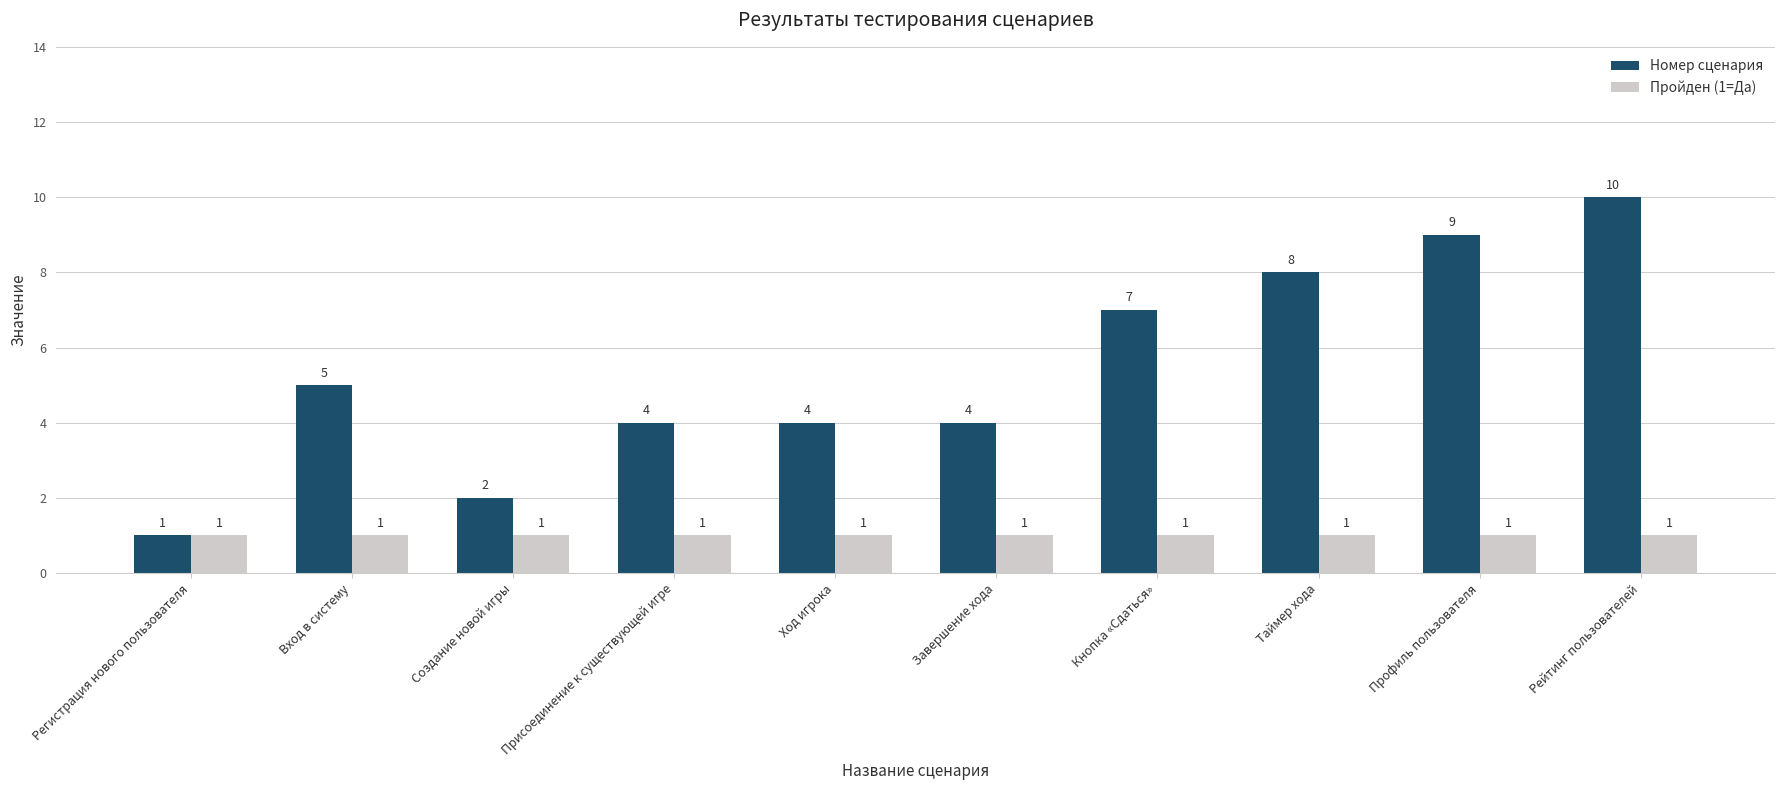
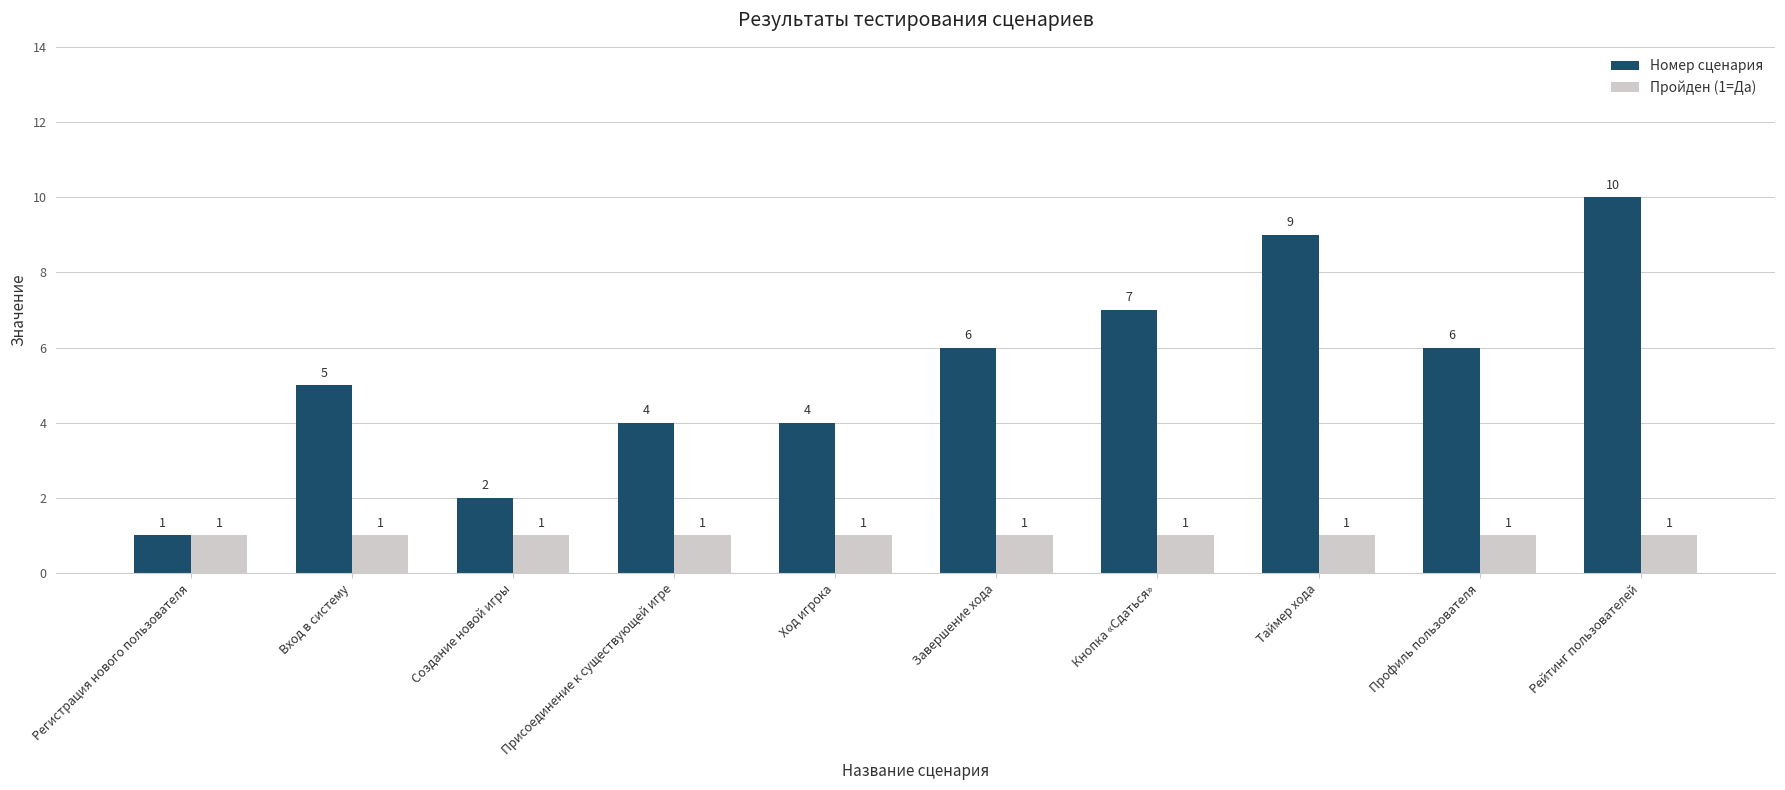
  {
    "Номер сценария": {
      "Регистрация нового пользователя": 1,
      "Вход в систему": 5,
      "Создание новой игры": 2,
      "Присоединение к существующей игре": 4,
      "Ход игрока": 4,
-     "Завершение хода": 4,
+     "Завершение хода": 6,
      "Кнопка «Сдаться»": 7,
-     "Таймер хода": 8,
-     "Профиль пользователя": 9,
+     "Таймер хода": 9,
+     "Профиль пользователя": 6,
      "Рейтинг пользователей": 10
    },
    "Пройден (1=Да)": {
      "Регистрация нового пользователя": 1,
      "Вход в систему": 1,
      "Создание новой игры": 1,
      "Присоединение к существующей игре": 1,
      "Ход игрока": 1,
      "Завершение хода": 1,
      "Кнопка «Сдаться»": 1,
      "Таймер хода": 1,
      "Профиль пользователя": 1,
      "Рейтинг пользователей": 1
    }
  }
